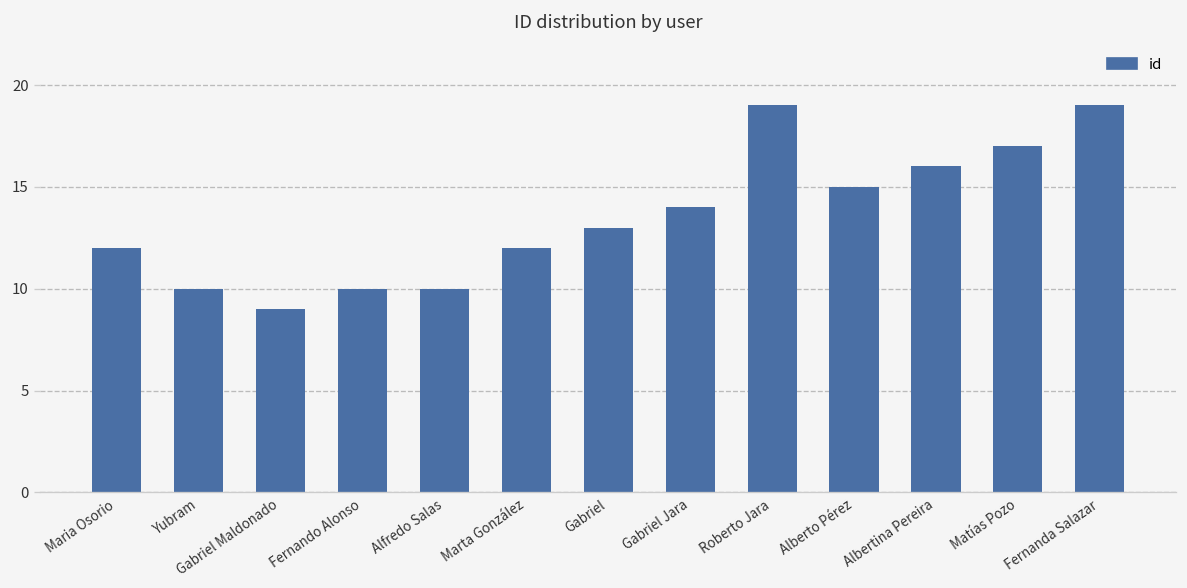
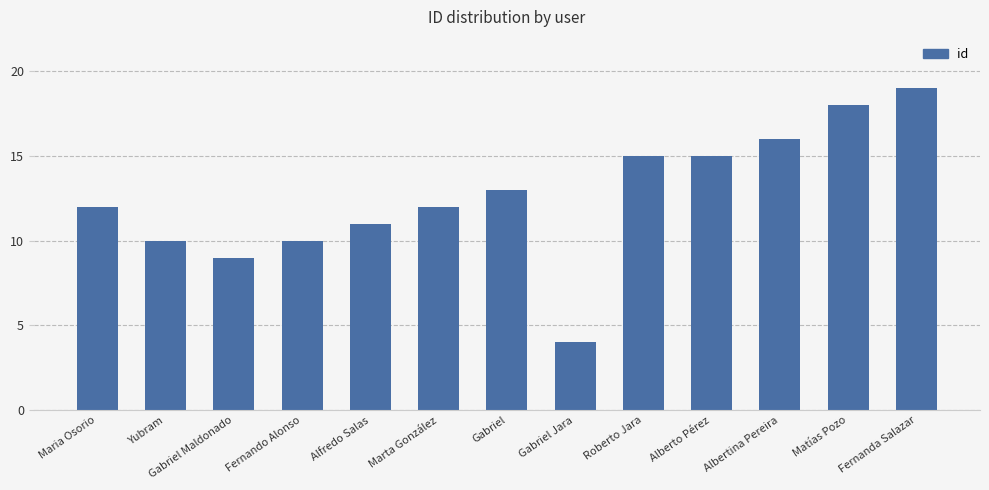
  {
    "Maria Osorio": 12,
    "Yubram": 10,
    "Gabriel Maldonado": 9,
    "Fernando Alonso": 10,
-   "Alfredo Salas": 10,
+   "Alfredo Salas": 11,
    "Marta González": 12,
    "Gabriel": 13,
-   "Gabriel Jara": 14,
-   "Roberto Jara": 19,
+   "Gabriel Jara": 4,
+   "Roberto Jara": 15,
    "Alberto Pérez": 15,
    "Albertina Pereira": 16,
-   "Matías Pozo": 17,
+   "Matías Pozo": 18,
    "Fernanda Salazar": 19
  }
